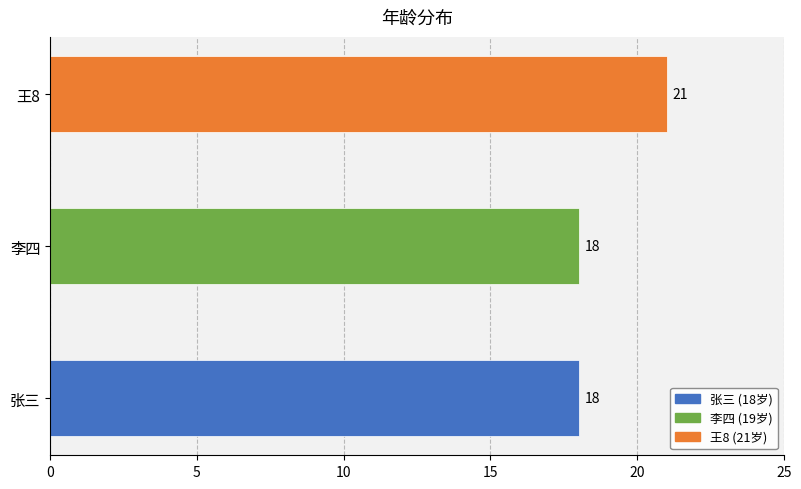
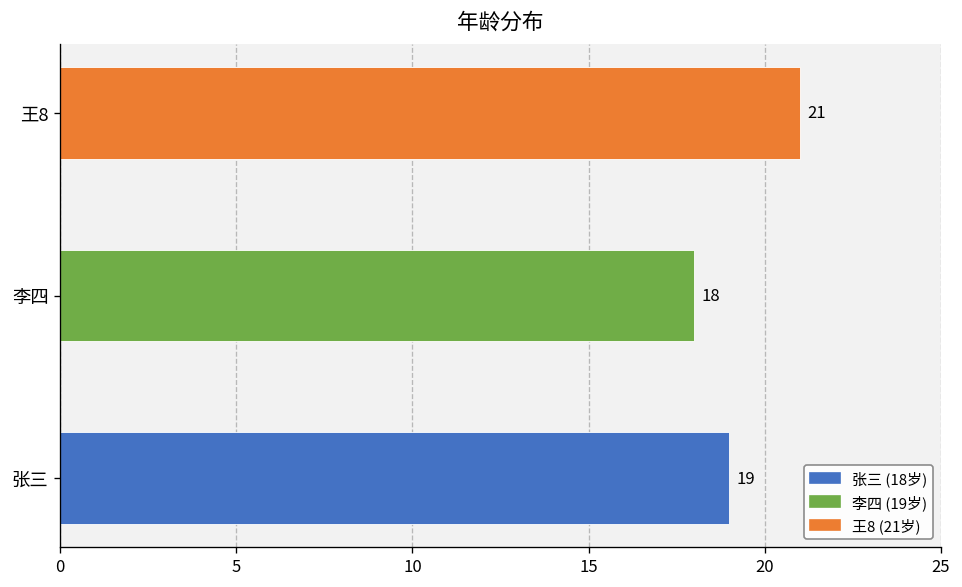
  {
    "王8": 21,
    "李四": 18,
-   "张三": 18
+   "张三": 19
  }
